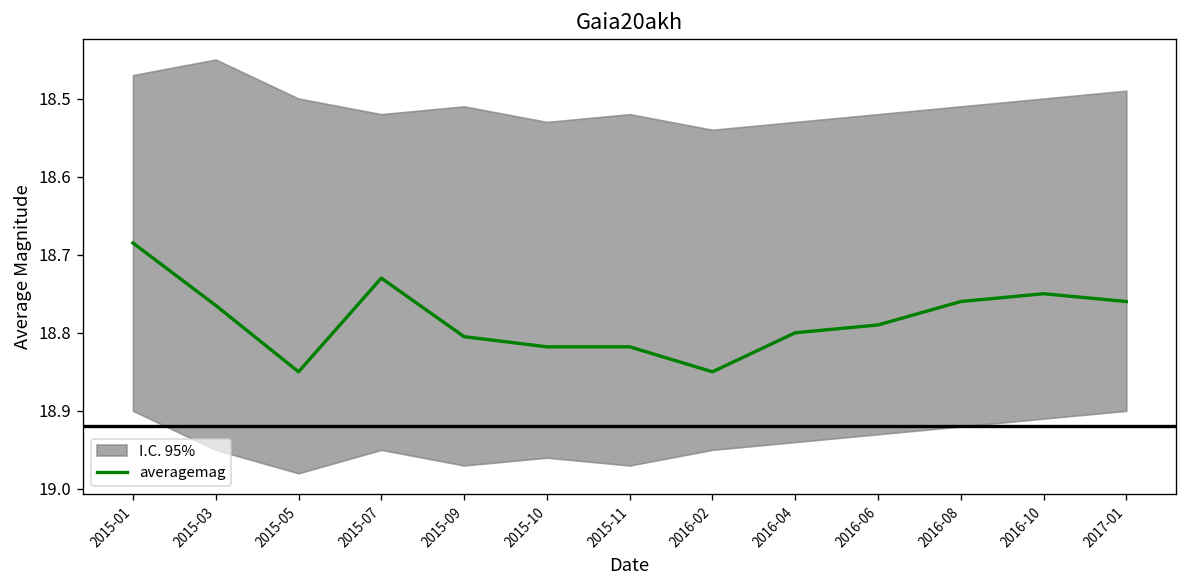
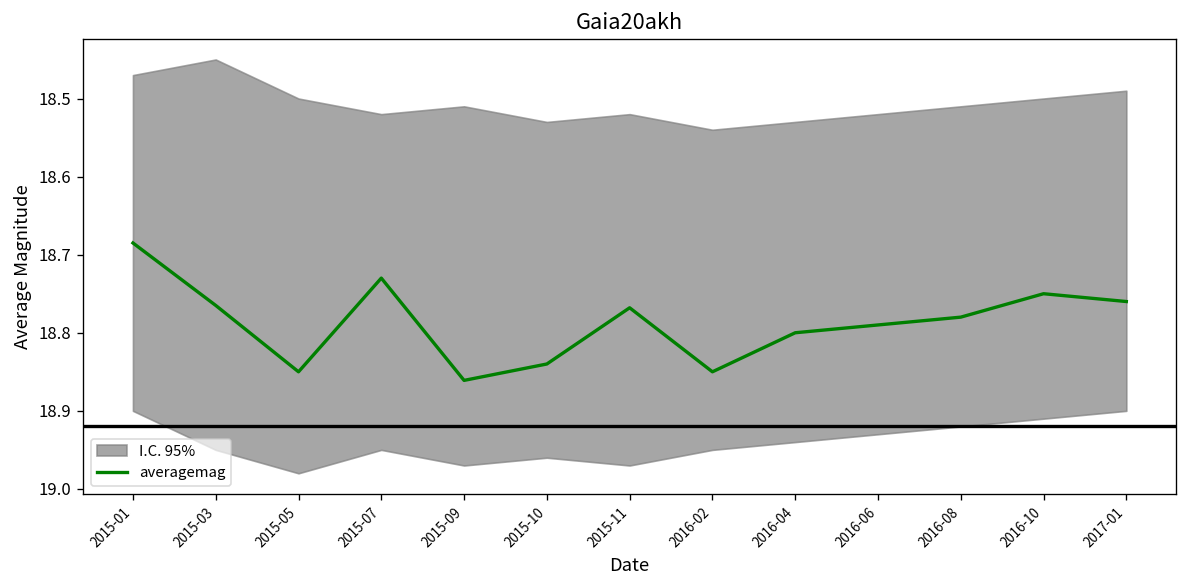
  {
    "averagemag": {
      "2015-01": 18.69,
      "2015-03": 18.77,
      "2015-05": 18.85,
      "2015-07": 18.73,
-     "2015-09": 18.81,
-     "2015-10": 18.82,
-     "2015-11": 18.82,
+     "2015-09": 18.86,
+     "2015-10": 18.84,
+     "2015-11": 18.77,
      "2016-02": 18.85,
      "2016-04": 18.80,
      "2016-06": 18.79,
-     "2016-08": 18.76,
+     "2016-08": 18.78,
      "2016-10": 18.75,
      "2017-01": 18.76
    }
  }
